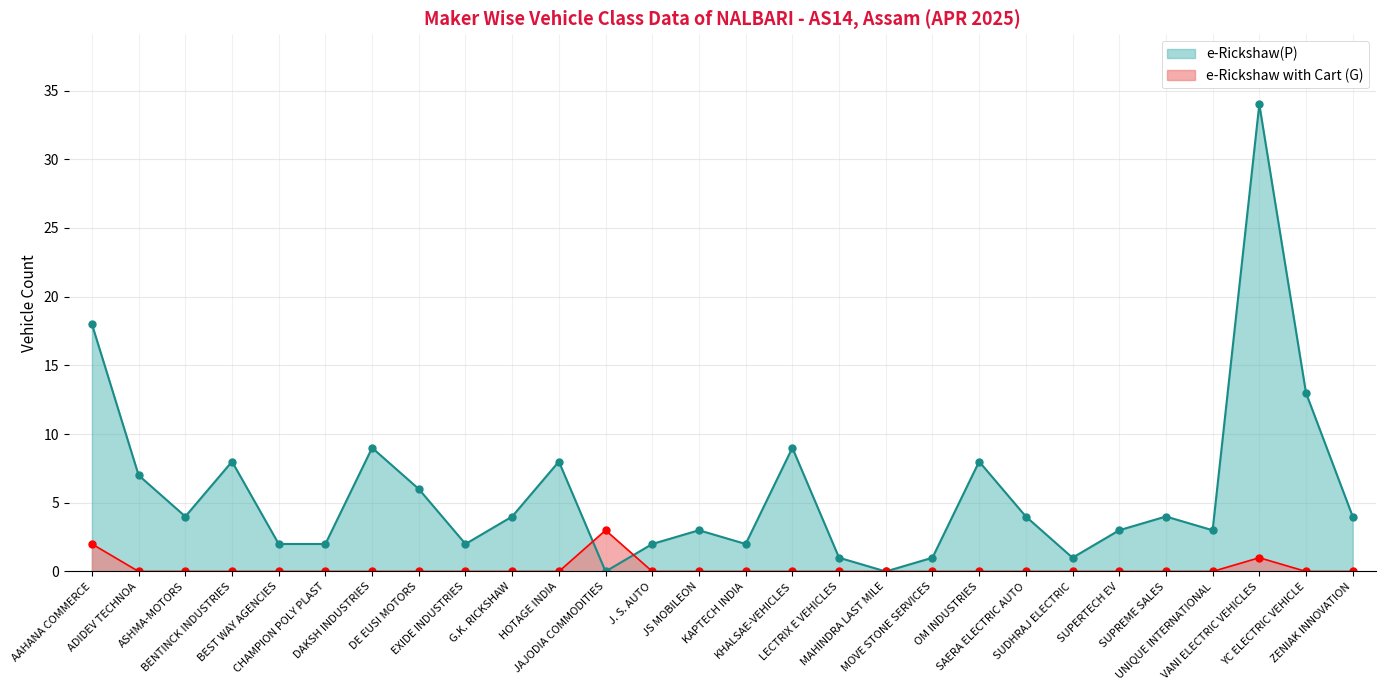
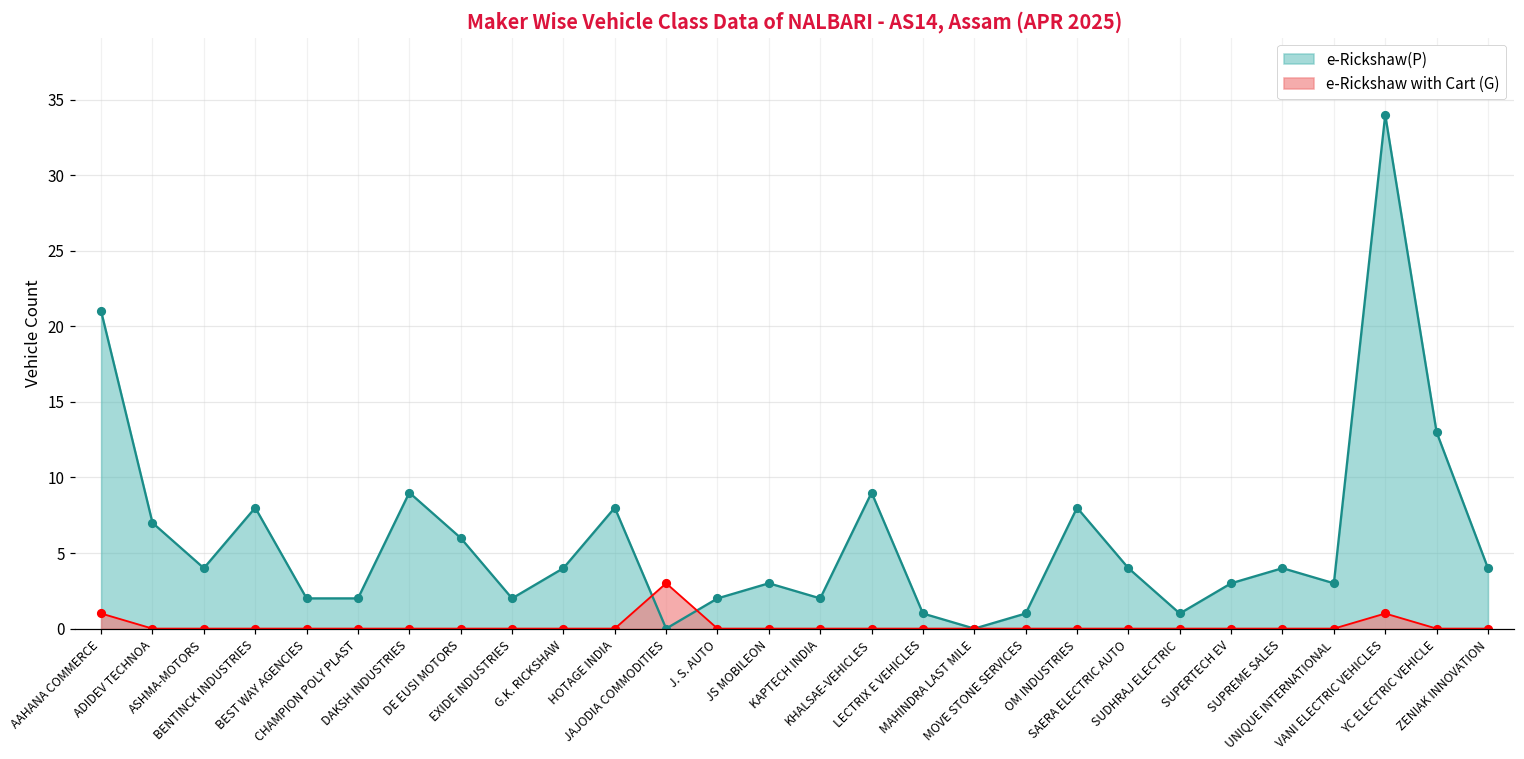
  {
    "e-Rickshaw(P)": {
-     "AAHANA COMMERCE": 18,
+     "AAHANA COMMERCE": 21,
      "ADIDEV TECHNOA": 7,
      "ASHMA-MOTORS": 4,
      "BENTINCK INDUSTRIES": 8,
      "BEST WAY AGENCIES": 2,
      "CHAMPION POLY PLAST": 2,
      "DAKSH INDUSTRIES": 9,
      "DE EUSI MOTORS": 6,
      "EXIDE INDUSTRIES": 2,
      "G.K. RICKSHAW": 4,
      "HOTAGE INDIA": 8,
      "JAJODIA COMMODITIES": 0,
      "J. S. AUTO": 2,
      "JS MOBILEON": 3,
      "KAPTECH INDIA": 2,
      "KHALSAE-VEHICLES": 9,
      "LECTRIX E VEHICLES": 1,
      "MOVE STONE SERVICES": 1,
      "OM INDUSTRIES": 8,
      "SAERA ELECTRIC AUTO": 4,
      "SUDHRAJ ELECTRIC": 1,
      "SUPERTECH EV": 3,
      "SUPREME SALES": 4,
      "UNIQUE INTERNATIONAL": 3,
      "VANI ELECTRIC VEHICLES": 34,
      "YC ELECTRIC VEHICLE": 13,
      "ZENIAK INNOVATION": 4
    },
    "e-Rickshaw with Cart (G)": {
-     "AAHANA COMMERCE": 2,
+     "AAHANA COMMERCE": 1,
      "ADIDEV TECHNOA": 0,
      "ASHMA-MOTORS": 0,
      "BENTINCK INDUSTRIES": 0,
      "BEST WAY AGENCIES": 0,
      "CHAMPION POLY PLAST": 0,
      "DAKSH INDUSTRIES": 0,
      "DE EUSI MOTORS": 0,
      "EXIDE INDUSTRIES": 0,
      "G.K. RICKSHAW": 0,
      "HOTAGE INDIA": 0,
      "JAJODIA COMMODITIES": 3,
      "J. S. AUTO": 0,
      "JS MOBILEON": 0,
      "KAPTECH INDIA": 0,
      "KHALSAE-VEHICLES": 0,
      "LECTRIX E VEHICLES": 0,
      "MOVE STONE SERVICES": 0,
      "OM INDUSTRIES": 0,
      "SAERA ELECTRIC AUTO": 0,
      "SUDHRAJ ELECTRIC": 0,
      "SUPERTECH EV": 0,
      "SUPREME SALES": 0,
      "UNIQUE INTERNATIONAL": 0,
      "VANI ELECTRIC VEHICLES": 1,
      "YC ELECTRIC VEHICLE": 0,
      "ZENIAK INNOVATION": 0
    }
  }
